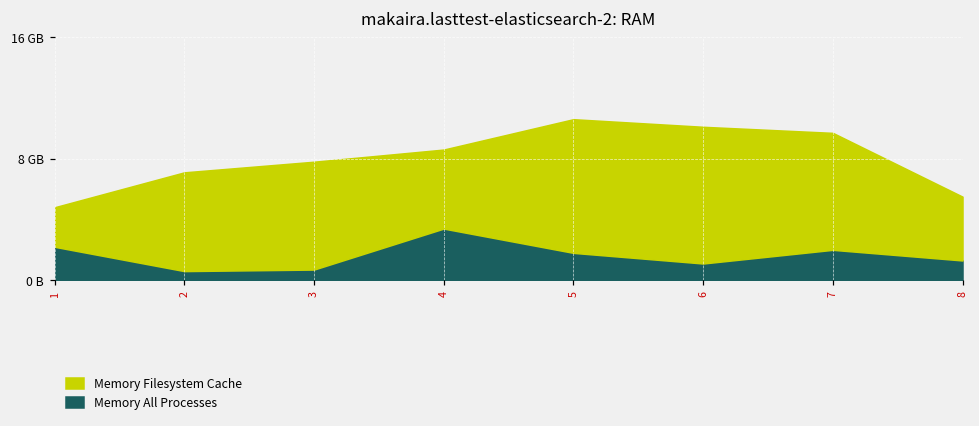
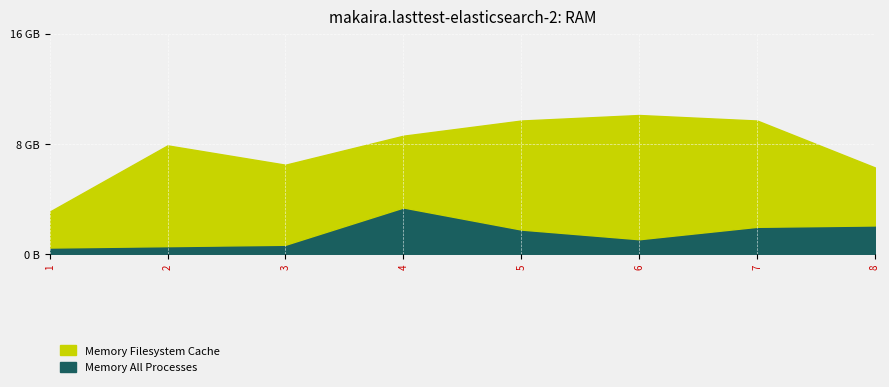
  {
    "Memory All Processes": {
-     "1": "2.2 GB",
-     "8": "1.3 GB"
+     "1": "0.5 GB",
+     "8": "2.1 GB"
    },
    "Memory Filesystem Cache": {
      "1": "2.6 GB",
-     "2": "6.5 GB",
-     "3": "7.1 GB",
+     "2": "7.3 GB",
+     "3": "5.8 GB",
      "4": "5.2 GB",
-     "5": "8.8 GB",
+     "5": "7.9 GB",
      "6": "9.0 GB",
      "7": "7.7 GB",
      "8": "4.2 GB"
    }
  }
